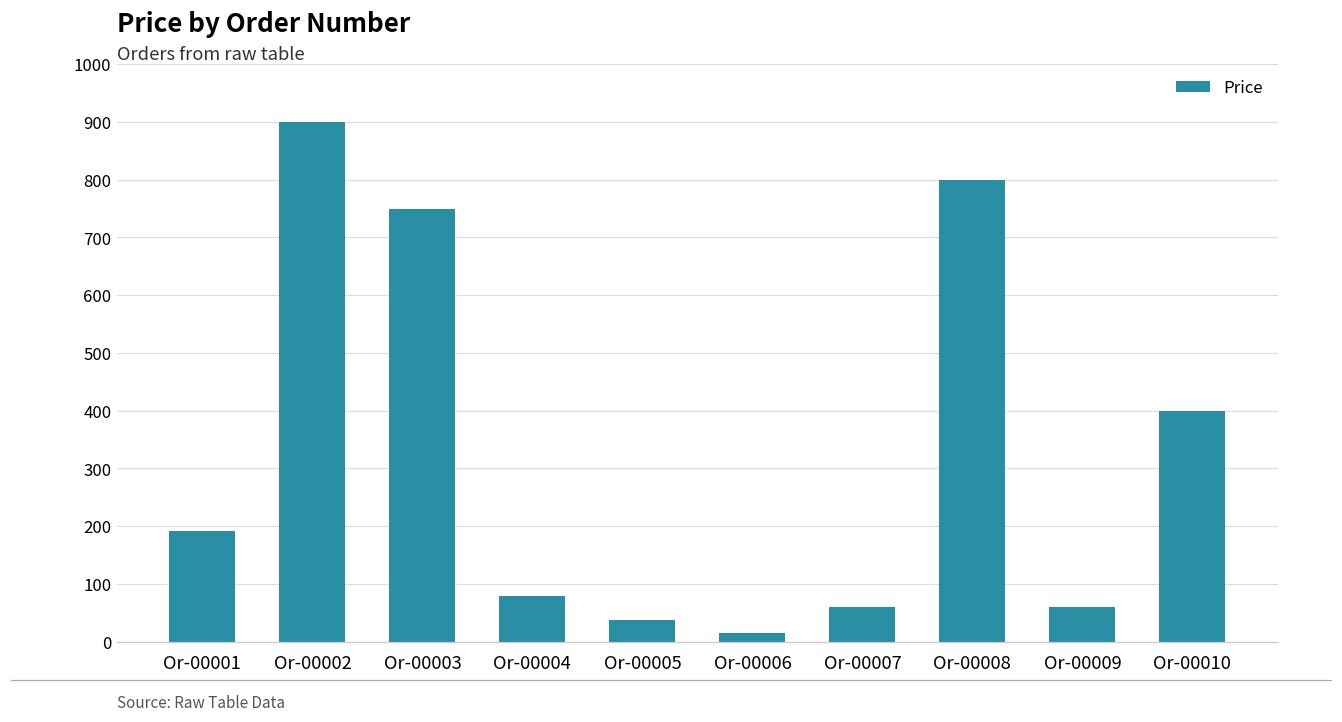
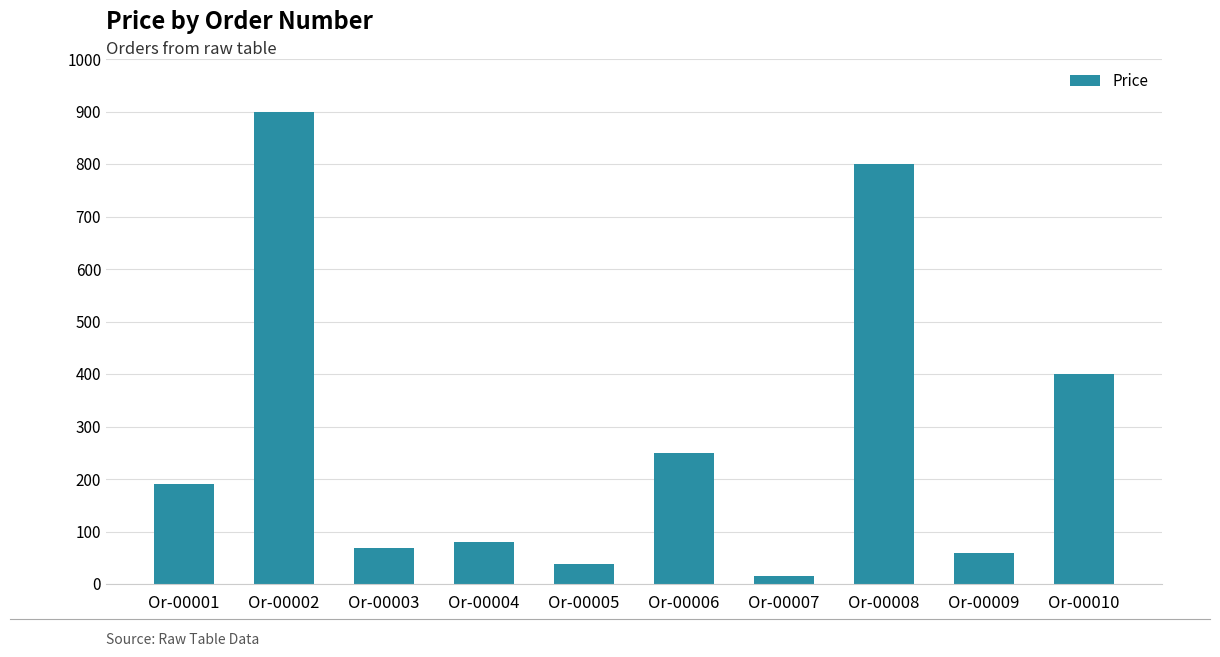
  {
    "Or-00001": 190,
    "Or-00002": 900,
-   "Or-00003": 750,
+   "Or-00003": 70,
    "Or-00004": 80,
    "Or-00005": 40,
-   "Or-00006": 20,
-   "Or-00007": 60,
+   "Or-00006": 250,
+   "Or-00007": 20,
    "Or-00008": 800,
    "Or-00009": 60,
    "Or-00010": 400
  }
